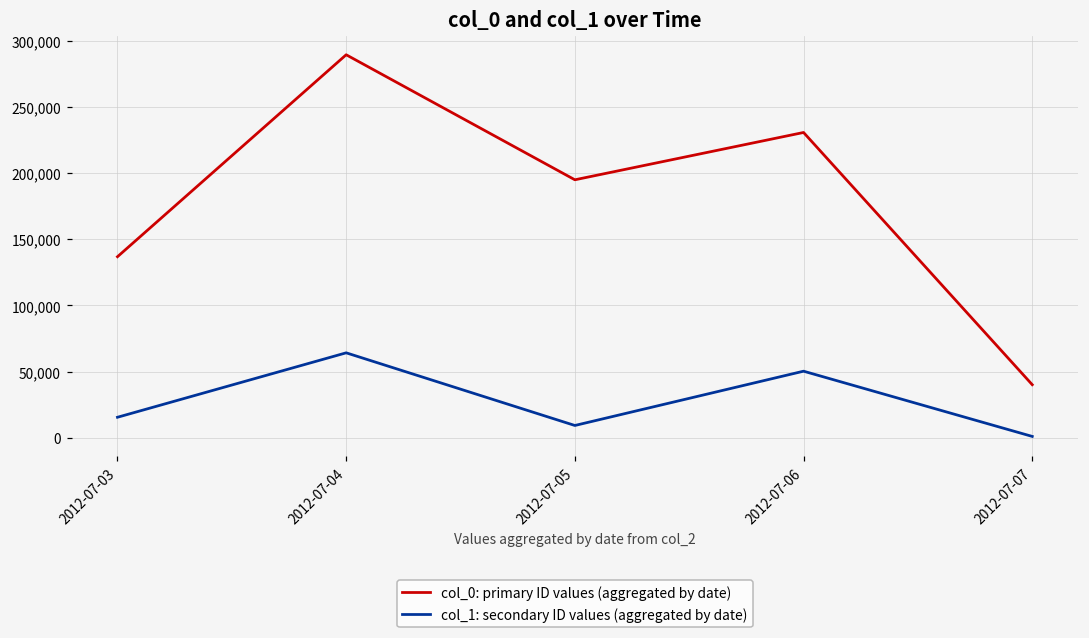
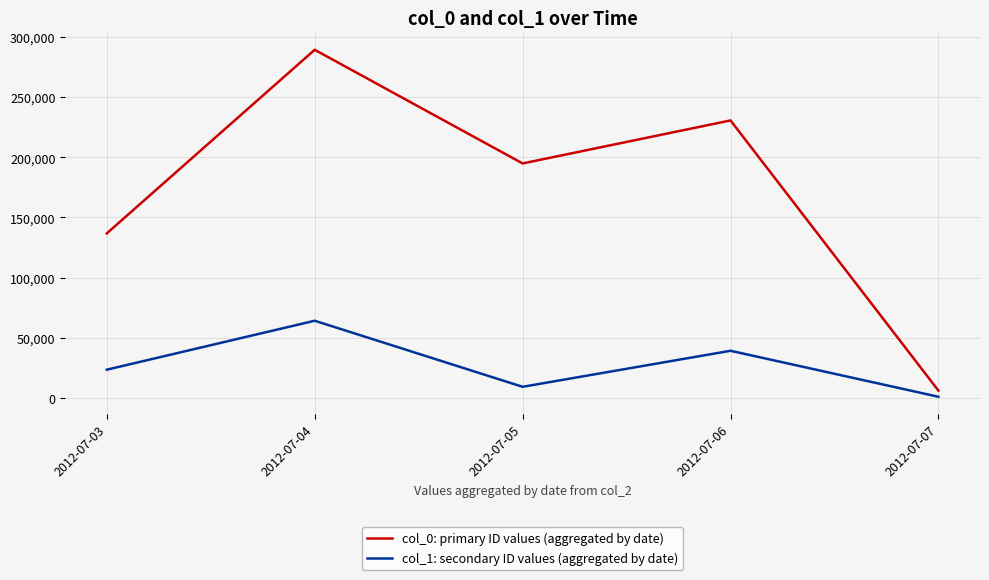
  {
    "col_0: primary ID values (aggregated by date)": {
      "2012-07-03": "137,000",
      "2012-07-04": "289,000",
      "2012-07-05": "195,000",
      "2012-07-06": "231,000",
-     "2012-07-07": "40,000"
+     "2012-07-07": "6,000"
    },
    "col_1: secondary ID values (aggregated by date)": {
-     "2012-07-03": "16,000",
+     "2012-07-03": "24,000",
      "2012-07-04": "64,000",
      "2012-07-05": "9,000",
-     "2012-07-06": "50,000",
+     "2012-07-06": "39,000",
      "2012-07-07": "1,000"
    }
  }
